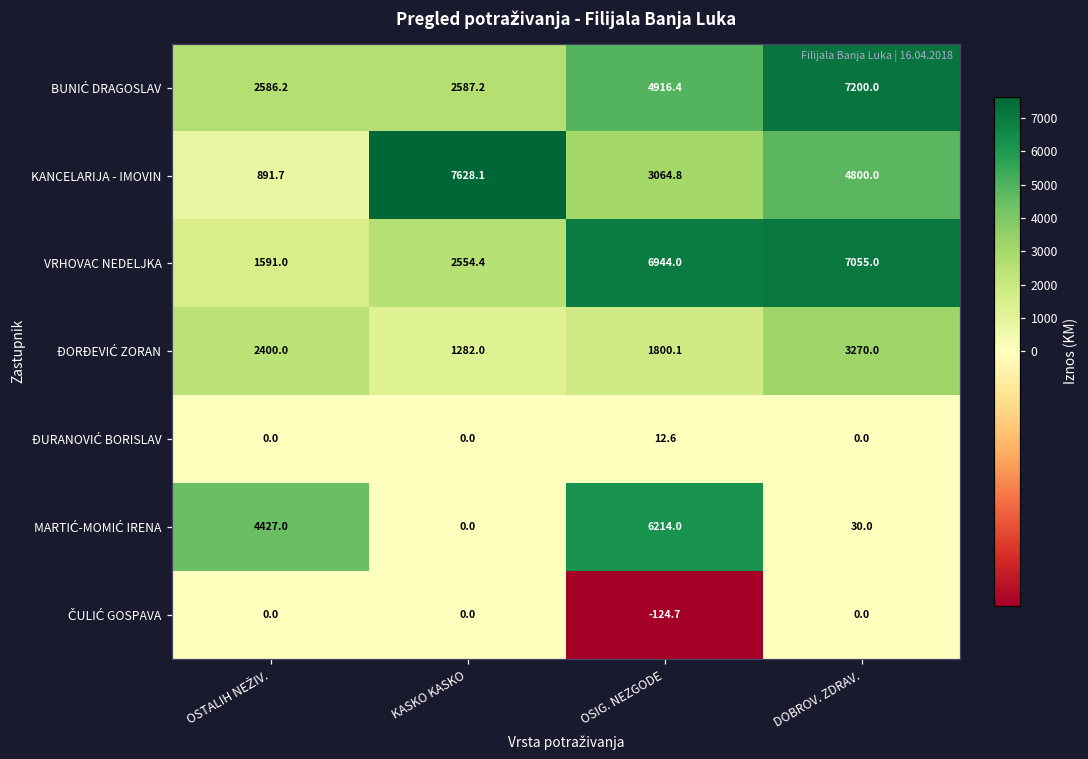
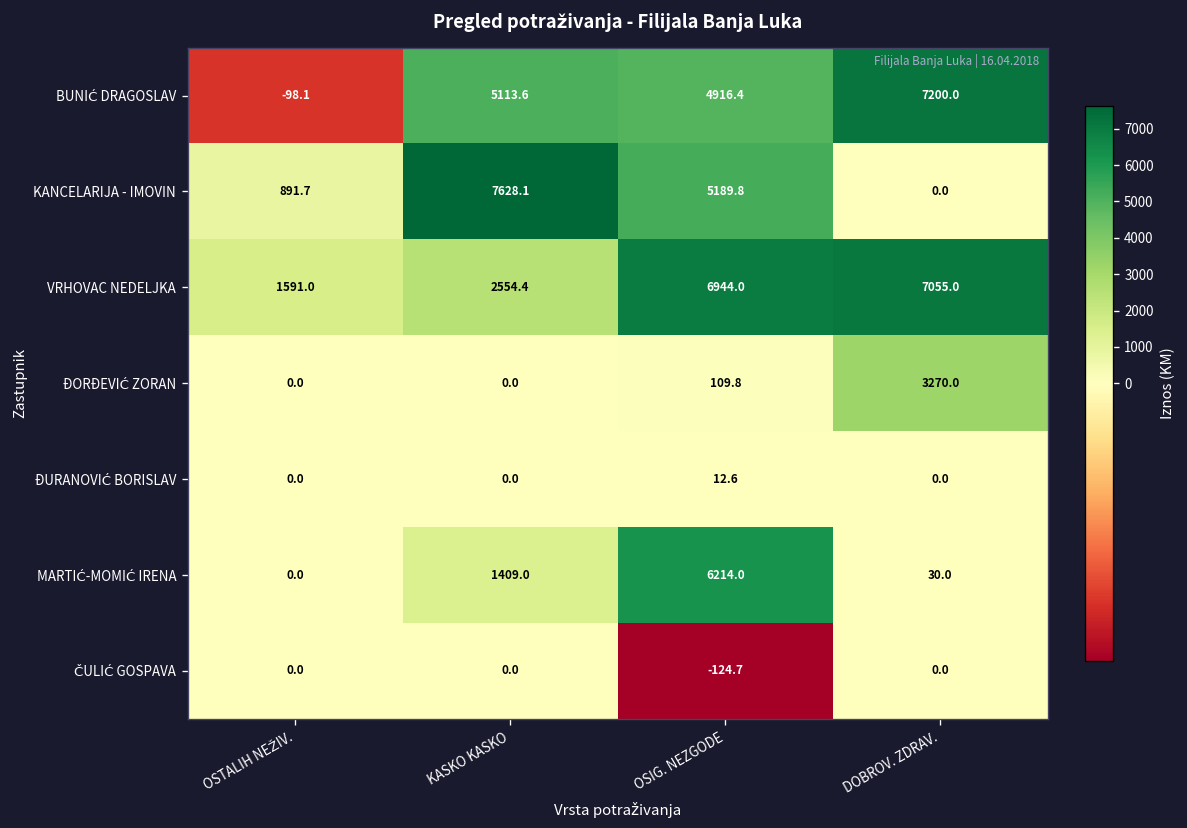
  {
    "BUNIĆ DRAGOSLAV": {
-     "OSTALIH NEŽIV.": 2586.2,
-     "KASKO KASKO": 2587.2,
+     "OSTALIH NEŽIV.": -98.1,
+     "KASKO KASKO": 5113.6,
      "OSIG. NEZGODE": 4916.4
    },
    "KANCELARIJA - IMOVIN": {
      "OSTALIH NEŽIV.": 891.7,
      "KASKO KASKO": 7628.1,
-     "OSIG. NEZGODE": 3064.8,
-     "DOBROV. ZDRAV.": 4800.0
+     "OSIG. NEZGODE": 5189.8,
+     "DOBROV. ZDRAV.": 0.0
    },
    "VRHOVAC NEDELJKA": {
      "OSTALIH NEŽIV.": 1591.0,
      "KASKO KASKO": 2554.4,
      "OSIG. NEZGODE": 6944.0,
      "DOBROV. ZDRAV.": 7055.0
    },
    "ĐORĐEVIĆ ZORAN": {
-     "OSTALIH NEŽIV.": 2400.0,
-     "KASKO KASKO": 1282.0,
-     "OSIG. NEZGODE": 1800.1,
+     "OSTALIH NEŽIV.": 0.0,
+     "KASKO KASKO": 0.0,
+     "OSIG. NEZGODE": 109.8,
      "DOBROV. ZDRAV.": 3270.0
    },
    "ĐURANOVIĆ BORISLAV": {
      "OSTALIH NEŽIV.": 0.0,
      "KASKO KASKO": 0.0,
      "OSIG. NEZGODE": 12.6,
      "DOBROV. ZDRAV.": 0.0
    },
    "MARTIĆ-MOMIĆ IRENA": {
-     "OSTALIH NEŽIV.": 4427.0,
-     "KASKO KASKO": 0.0,
+     "OSTALIH NEŽIV.": 0.0,
+     "KASKO KASKO": 1409.0,
      "OSIG. NEZGODE": 6214.0,
      "DOBROV. ZDRAV.": 30.0
    },
    "ČULIĆ GOSPAVA": {
      "OSTALIH NEŽIV.": 0.0,
      "KASKO KASKO": 0.0,
      "OSIG. NEZGODE": -124.7,
      "DOBROV. ZDRAV.": 0.0
    }
  }
